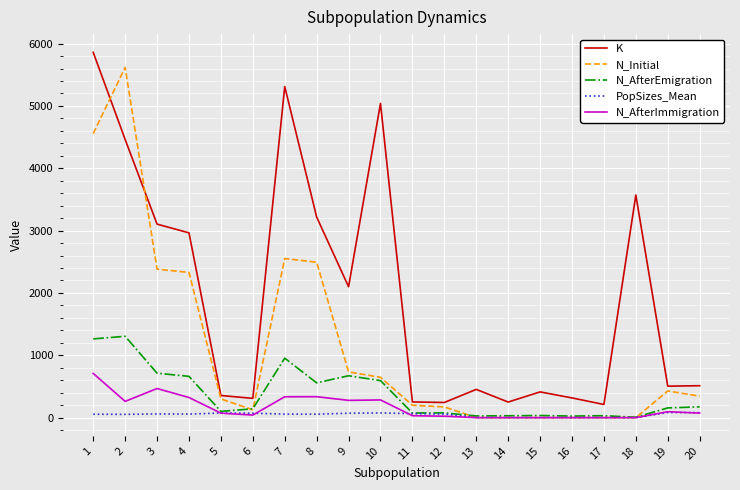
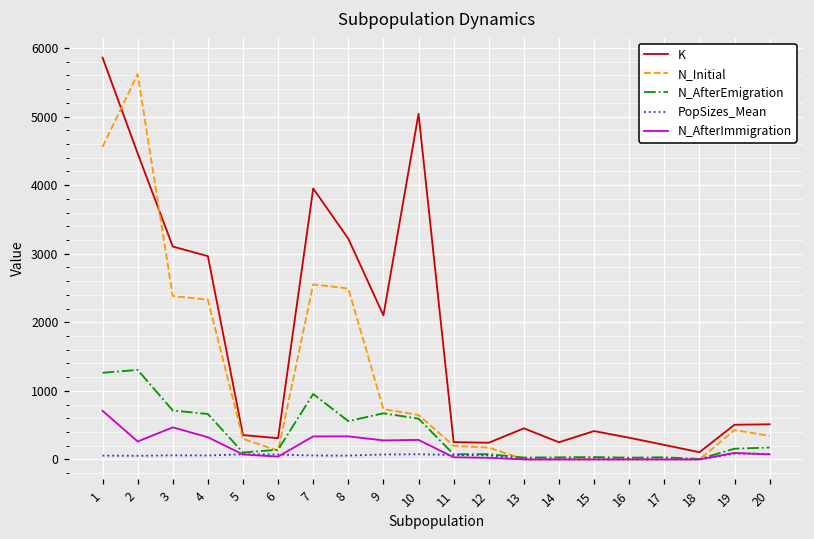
  {
    "K": {
      "1": 5900,
      "2": 4500,
      "3": 3100,
      "4": 3000,
      "5": 400,
      "6": 300,
-     "7": 5300,
+     "7": 4000,
      "8": 3200,
      "9": 2100,
      "10": 5000,
      "11": 300,
      "12": 200,
      "13": 500,
      "14": 300,
      "15": 400,
      "16": 300,
      "17": 200,
-     "18": 3600,
+     "18": 100,
      "19": 500,
      "20": 500
    },
    "N_Initial": {
      "1": 4600,
      "2": 5600,
      "3": 2400,
      "4": 2300,
      "5": 300,
      "7": 2600,
      "8": 2500,
      "9": 700,
      "10": 600,
      "11": 200,
      "12": 200,
      "19": 400,
      "20": 300
    },
    "N_AfterEmigration": {
      "1": 1300,
      "2": 1300,
      "3": 700,
      "4": 700,
      "7": 1000,
      "8": 600,
      "9": 700,
      "10": 600,
      "19": 200,
      "20": 200
    },
    "PopSizes_Mean": {
      "1": 100,
      "2": 100,
      "3": 100,
      "4": 100,
      "7": 100,
      "8": 100,
      "9": 100,
      "10": 100
    },
    "N_AfterImmigration": {
      "1": 700,
      "2": 300,
      "3": 500,
      "4": 300,
      "7": 300,
      "8": 300,
      "9": 300,
      "10": 300
    }
  }
